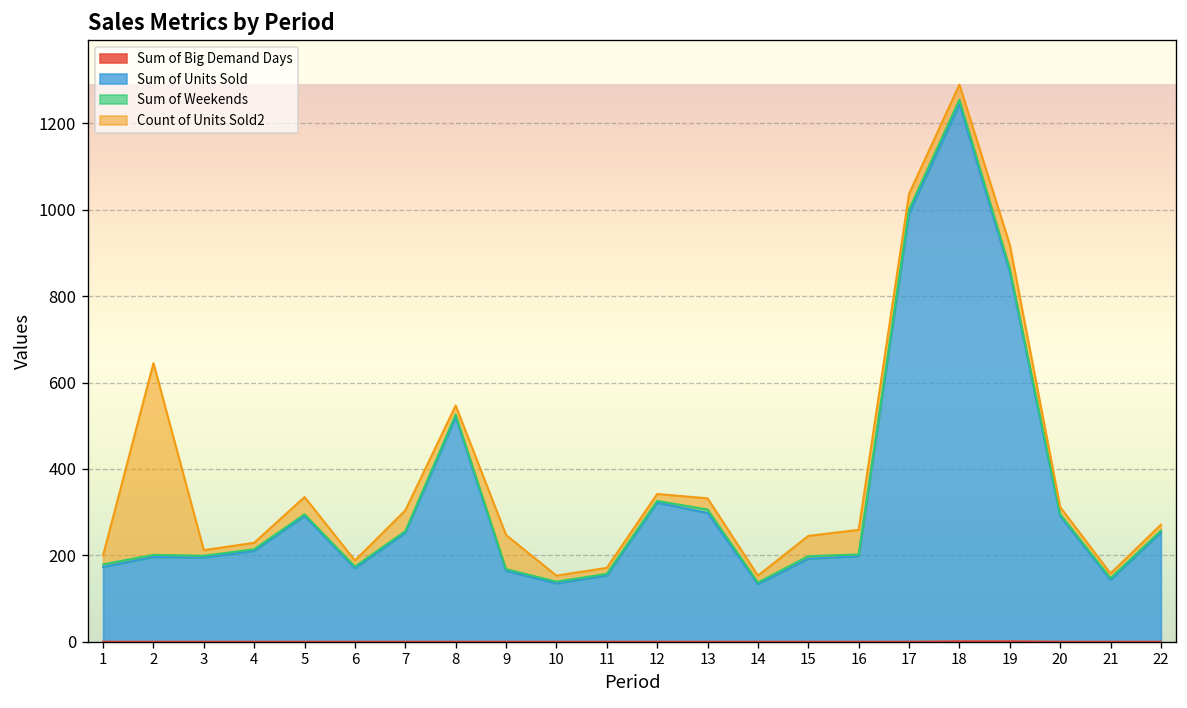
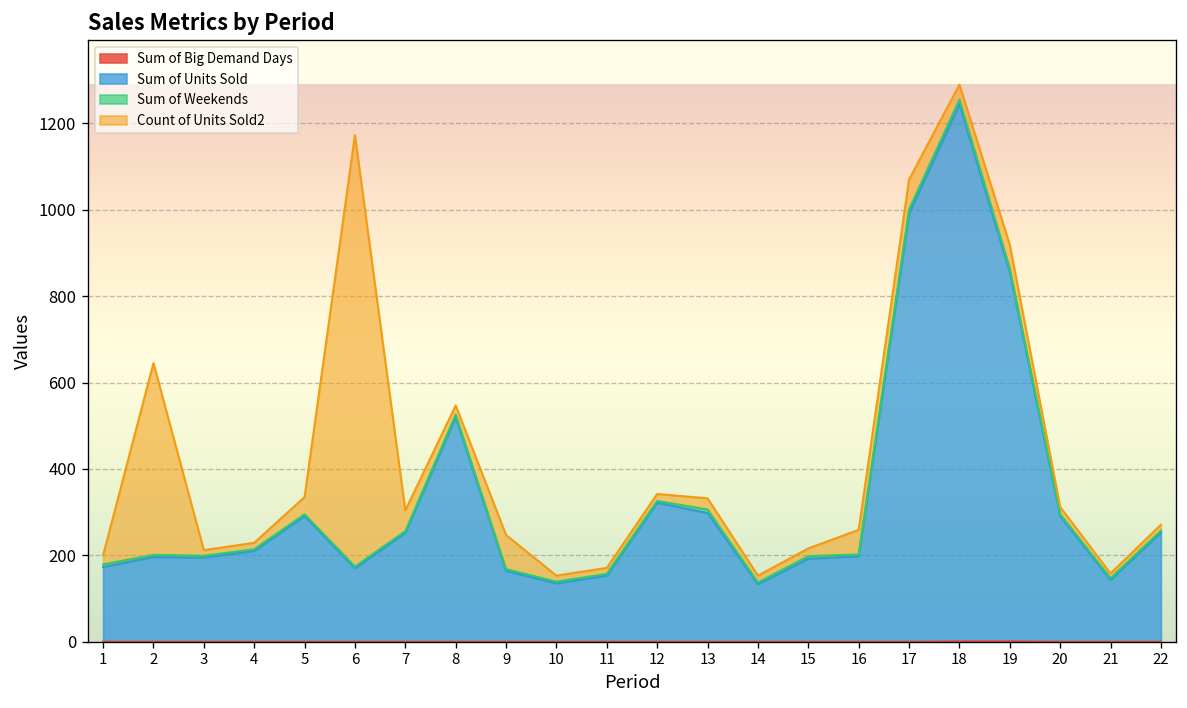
  {
    "Sum of Big Demand Days": {
      "1": 0,
      "2": 0,
      "3": 0,
      "4": 0,
      "5": 0,
      "6": 0,
      "7": 0,
      "8": 0,
      "9": 0,
      "10": 0,
      "11": 0,
      "12": 0,
      "13": 0,
      "14": 0,
      "15": 0,
      "16": 0,
      "17": 0,
      "18": 0,
      "19": 0,
      "20": 0,
      "21": 0,
      "22": 0
    },
    "Sum of Units Sold": {
      "13": 300,
      "17": 990,
      "18": 1240,
      "19": 860
    },
    "Sum of Weekends": {
      "13": 10,
      "17": 10,
      "18": 10,
      "19": 10
    },
    "Count of Units Sold2": {
      "1": 20,
      "2": 440,
      "3": 10,
      "4": 20,
      "5": 40,
-     "6": 10,
+     "6": 1000,
      "7": 50,
      "8": 20,
      "9": 80,
      "10": 10,
      "11": 10,
      "12": 20,
      "13": 30,
      "14": 20,
-     "15": 50,
+     "15": 20,
      "16": 60,
-     "17": 40,
+     "17": 70,
      "18": 40,
      "19": 60,
      "20": 20,
      "21": 10,
      "22": 10
    }
  }
